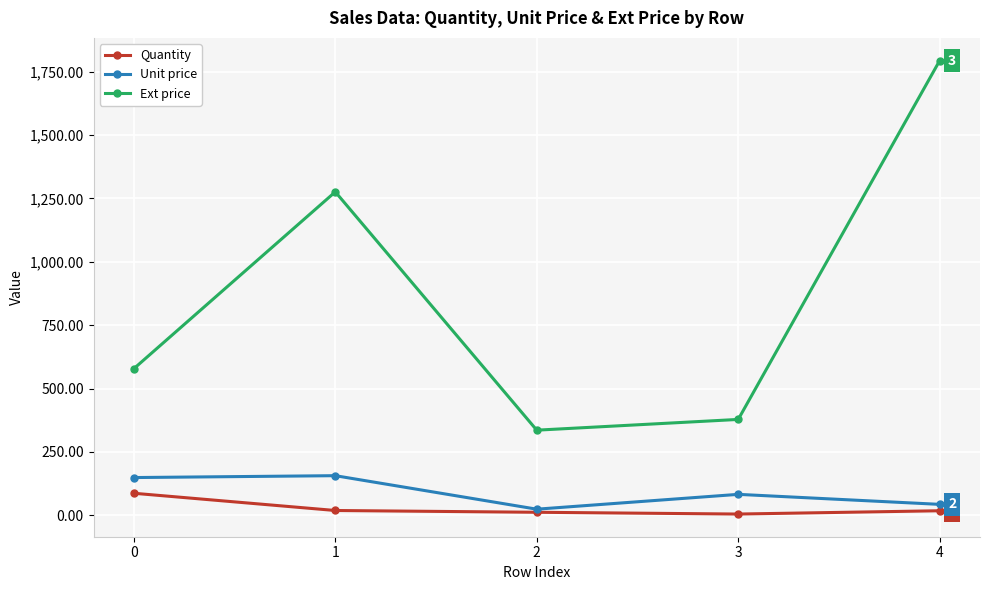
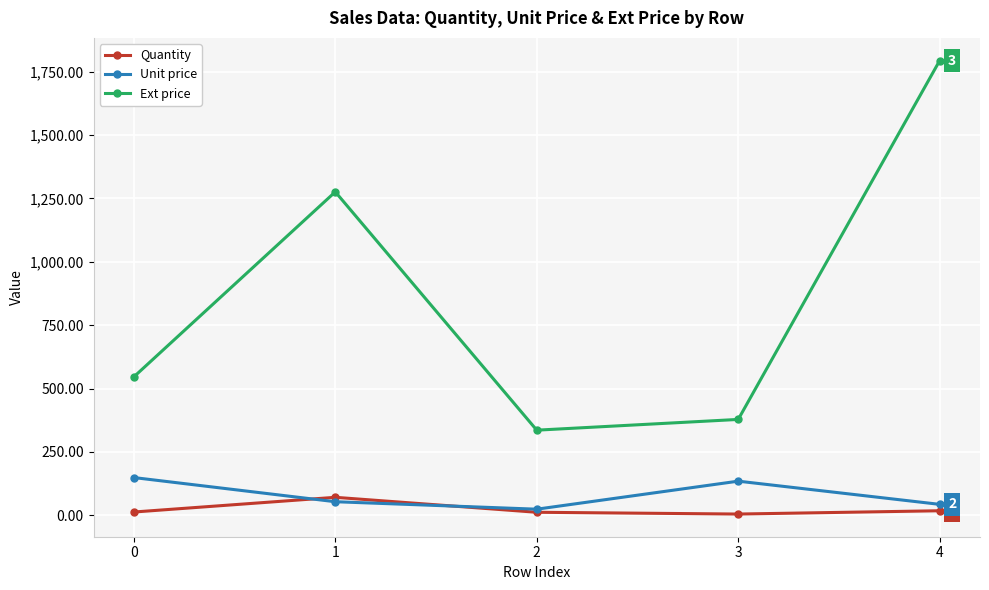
  {
    "Quantity": {
-     "0": "90",
-     "1": "20",
+     "0": "10",
+     "1": "70",
      "2": "10",
      "3": "10"
    },
    "Unit price": {
      "0": "150",
-     "1": "160",
+     "1": "50",
      "2": "20",
-     "3": "80"
+     "3": "130"
    },
    "Ext price": {
-     "0": "580",
+     "0": "550",
      "1": "1,280",
      "2": "340",
      "3": "380"
    }
  }
